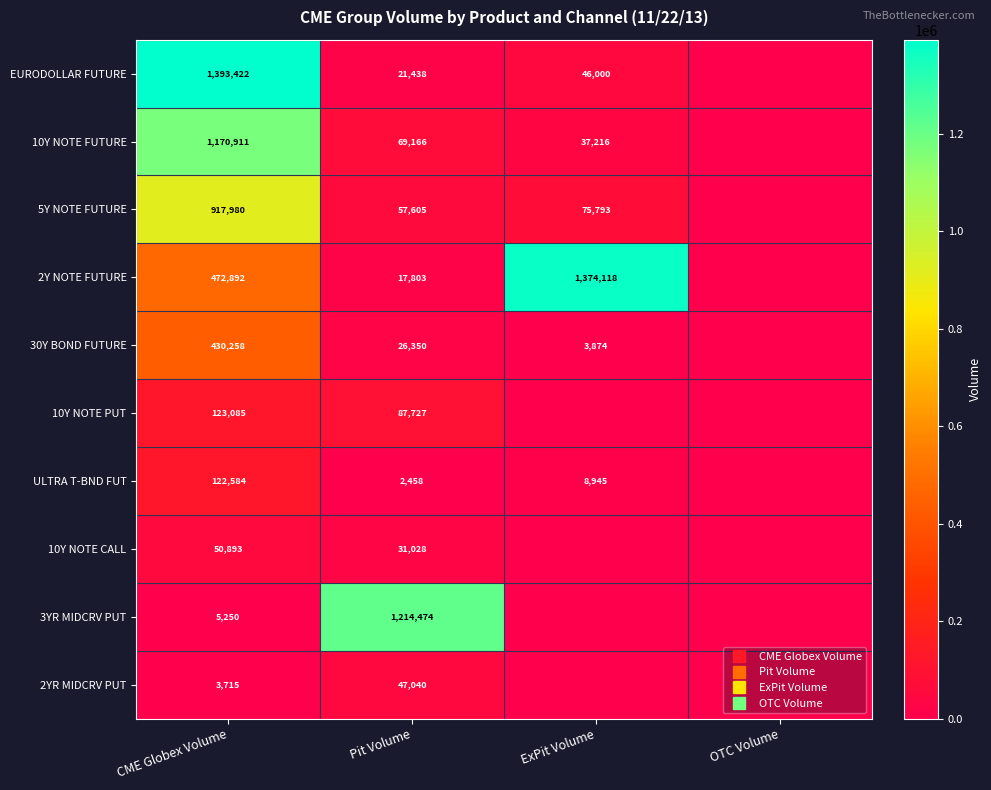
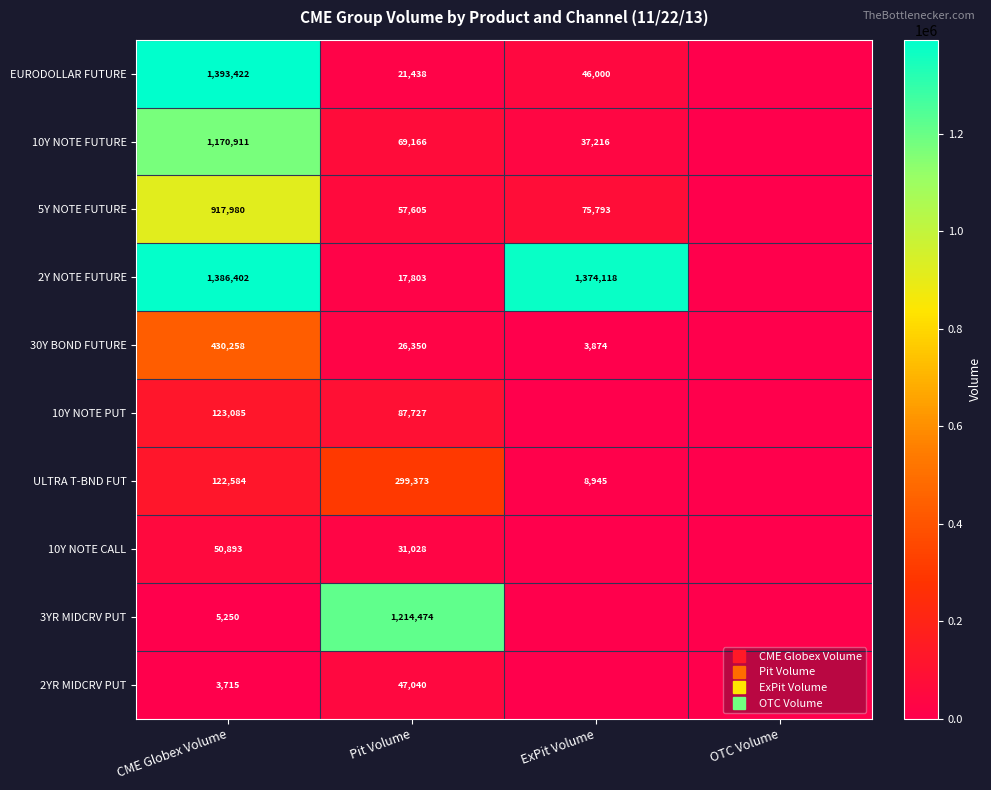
  {
    "EURODOLLAR FUTURE": {
      "CME Globex Volume": "1,393,422",
      "Pit Volume": "21,438",
      "ExPit Volume": "46,000"
    },
    "10Y NOTE FUTURE": {
      "CME Globex Volume": "1,170,911",
      "Pit Volume": "69,166",
      "ExPit Volume": "37,216"
    },
    "5Y NOTE FUTURE": {
      "CME Globex Volume": "917,980",
      "Pit Volume": "57,605",
      "ExPit Volume": "75,793"
    },
    "2Y NOTE FUTURE": {
-     "CME Globex Volume": "472,892",
+     "CME Globex Volume": "1,386,402",
      "Pit Volume": "17,803",
      "ExPit Volume": "1,374,118"
    },
    "30Y BOND FUTURE": {
      "CME Globex Volume": "430,258",
      "Pit Volume": "26,350",
      "ExPit Volume": "3,874"
    },
    "10Y NOTE PUT": {
      "CME Globex Volume": "123,085",
      "Pit Volume": "87,727"
    },
    "ULTRA T-BND FUT": {
      "CME Globex Volume": "122,584",
-     "Pit Volume": "2,458",
+     "Pit Volume": "299,373",
      "ExPit Volume": "8,945"
    },
    "10Y NOTE CALL": {
      "CME Globex Volume": "50,893",
      "Pit Volume": "31,028"
    },
    "3YR MIDCRV PUT": {
      "CME Globex Volume": "5,250",
      "Pit Volume": "1,214,474"
    },
    "2YR MIDCRV PUT": {
      "CME Globex Volume": "3,715",
      "Pit Volume": "47,040"
    }
  }
